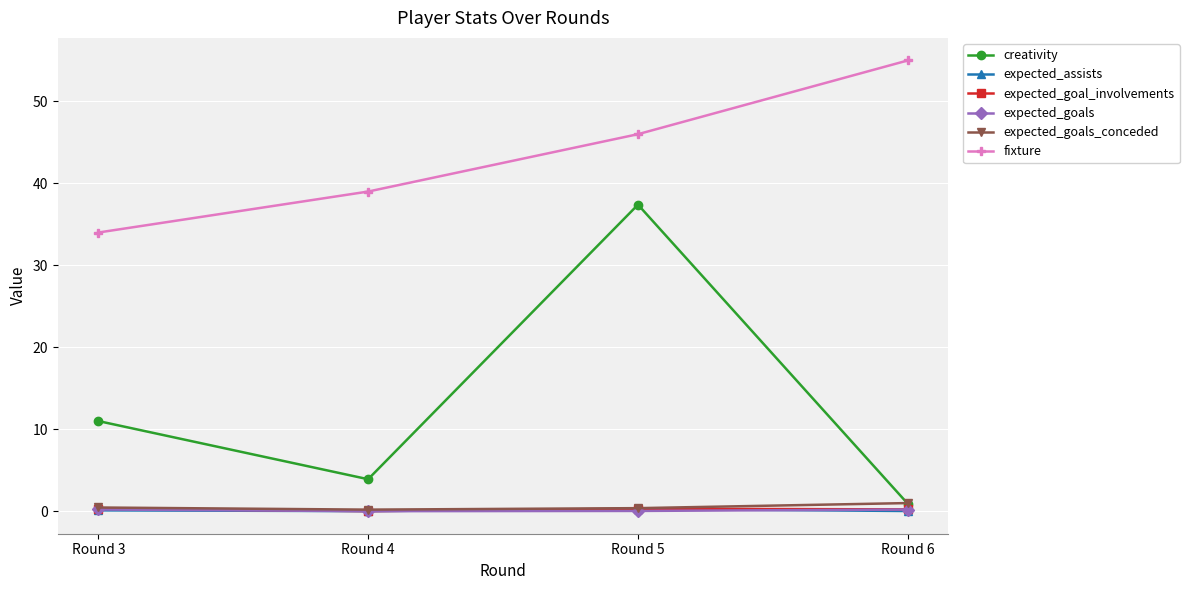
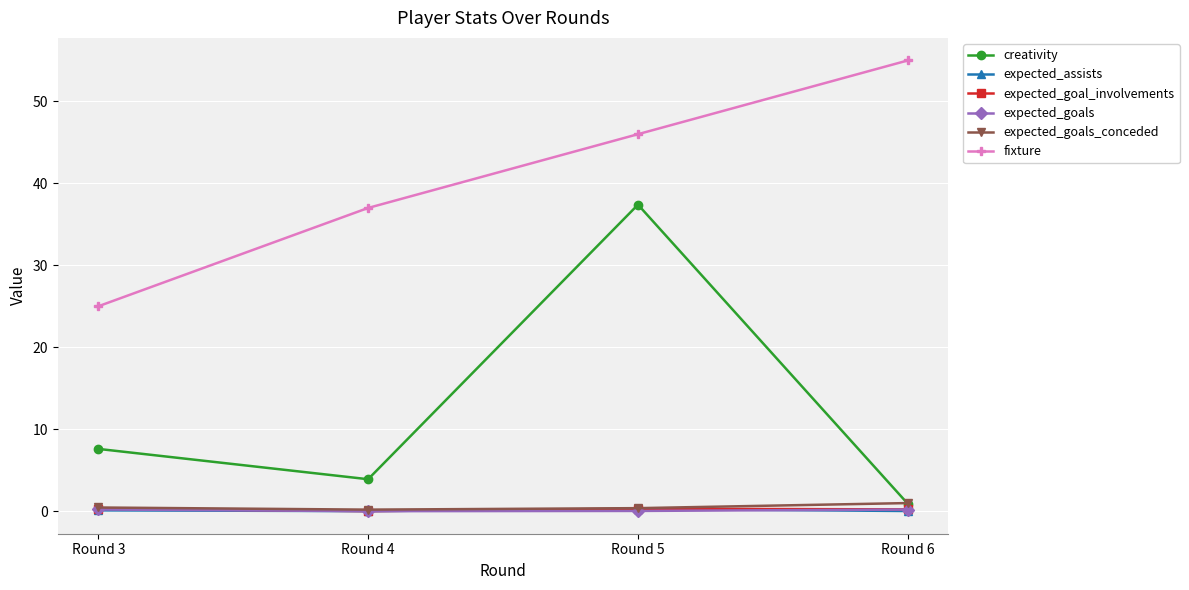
  {
    "creativity": {
-     "Round 3": 11,
+     "Round 3": 8,
      "Round 4": 4,
      "Round 5": 37
    },
    "fixture": {
-     "Round 3": 34,
-     "Round 4": 39,
+     "Round 3": 25,
+     "Round 4": 37,
      "Round 5": 46,
      "Round 6": 55
    }
  }
